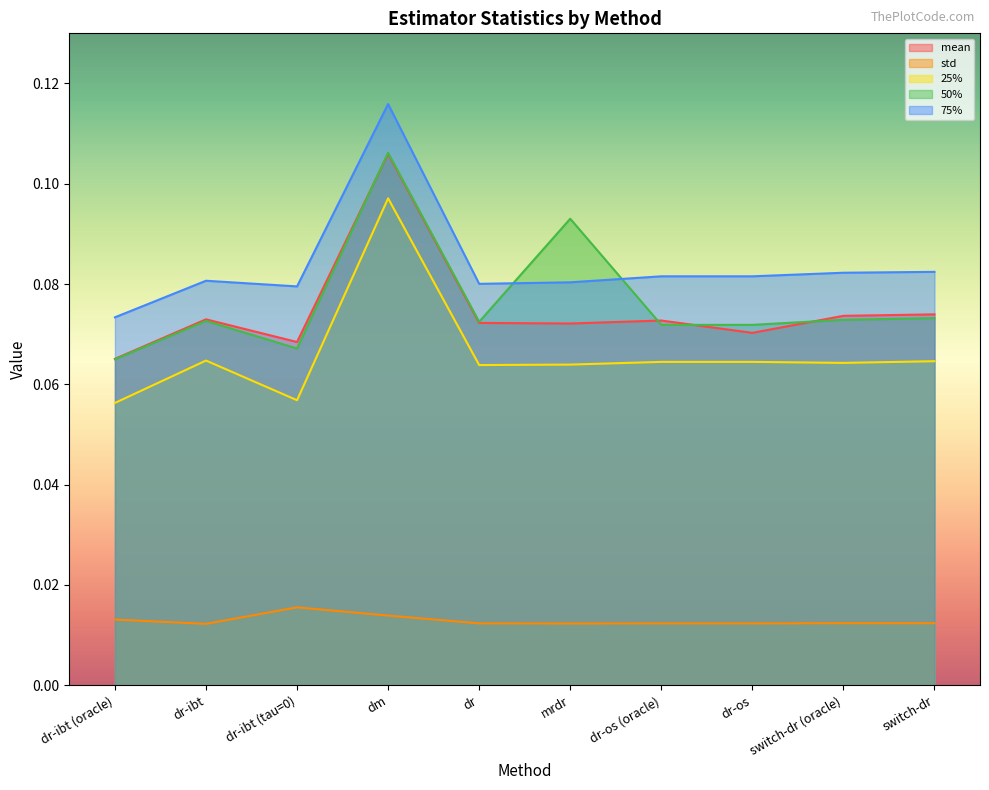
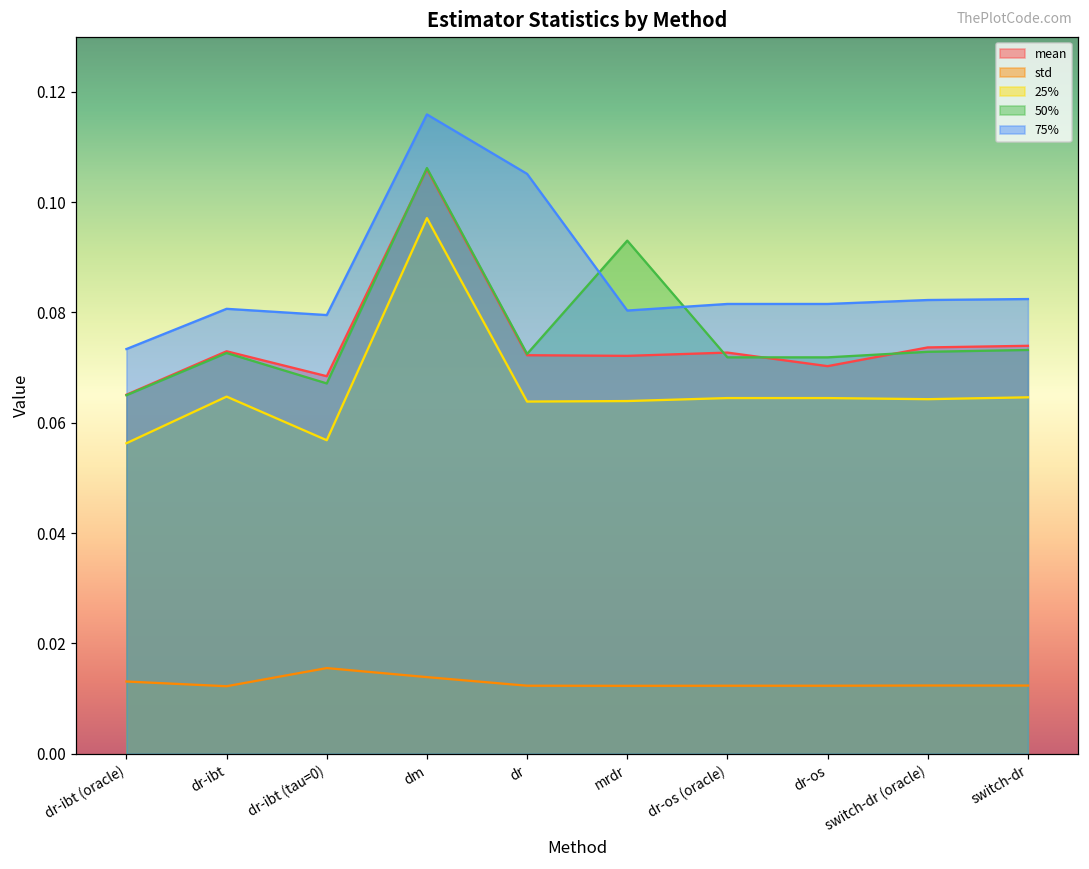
  {
    "mean": {
      "dr-ibt (tau=0)": 0.068,
      "mrdr": 0.072,
      "dr-os (oracle)": 0.073,
      "dr-os": 0.070,
      "switch-dr (oracle)": 0.074,
      "switch-dr": 0.074
    },
    "50%": {
      "dr-ibt (tau=0)": 0.067,
      "mrdr": 0.093,
      "dr-os (oracle)": 0.072,
      "dr-os": 0.072,
      "switch-dr (oracle)": 0.073,
      "switch-dr": 0.073
    },
    "75%": {
      "dr-ibt (oracle)": 0.073,
      "dr-ibt": 0.081,
      "dr-ibt (tau=0)": 0.080,
      "dm": 0.116,
-     "dr": 0.080,
+     "dr": 0.105,
      "mrdr": 0.080,
      "dr-os (oracle)": 0.082,
      "dr-os": 0.082,
      "switch-dr (oracle)": 0.082,
      "switch-dr": 0.082
    }
  }
